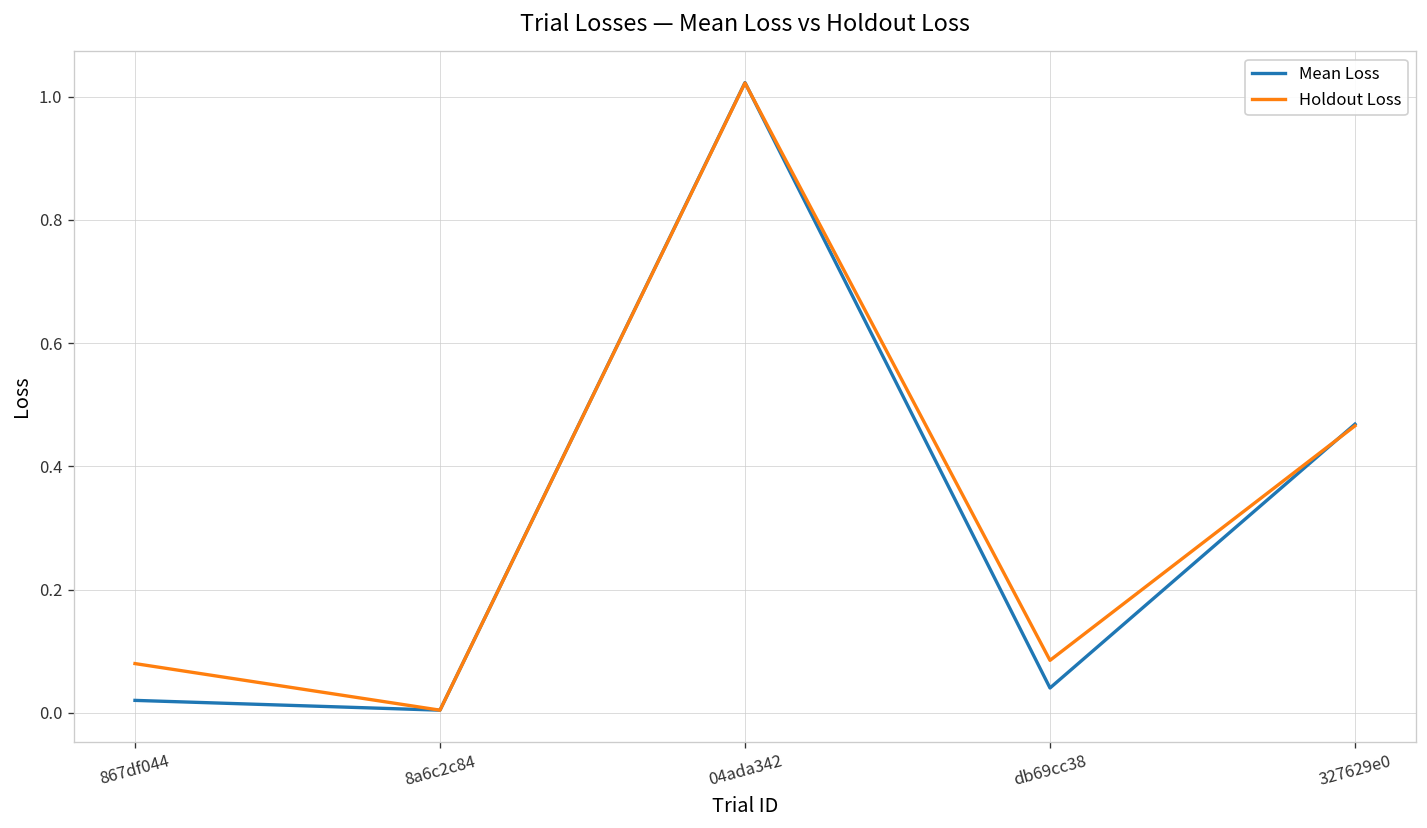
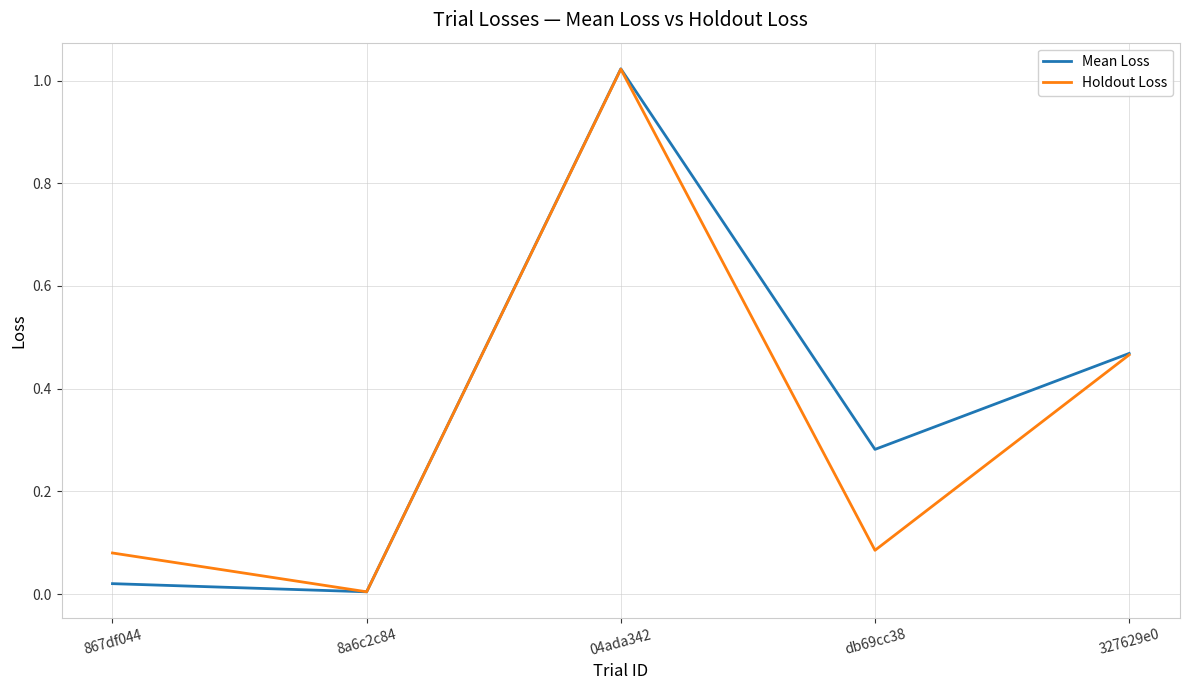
  {
    "Mean Loss": {
      "867df044": 0.02,
-     "db69cc38": 0.04
+     "db69cc38": 0.28
    },
    "Holdout Loss": {
      "867df044": 0.08,
      "db69cc38": 0.09
    }
  }
